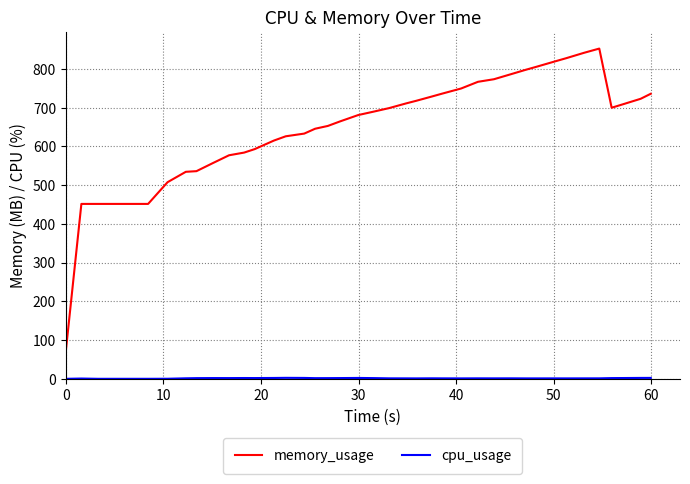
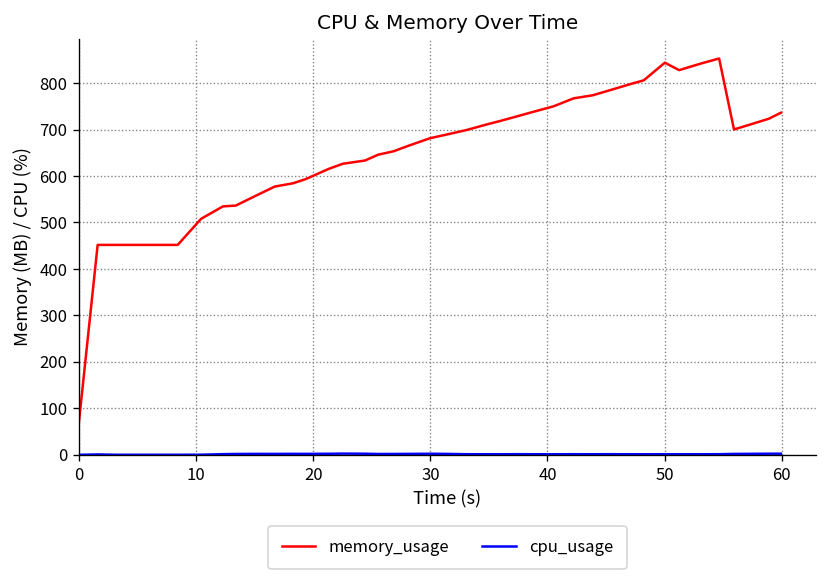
  {
    "memory_usage": {
      "0": 70,
-     "50": 820
+     "50": 840
    },
    "cpu_usage": {
      "0": 0,
      "50": 0
    }
  }
